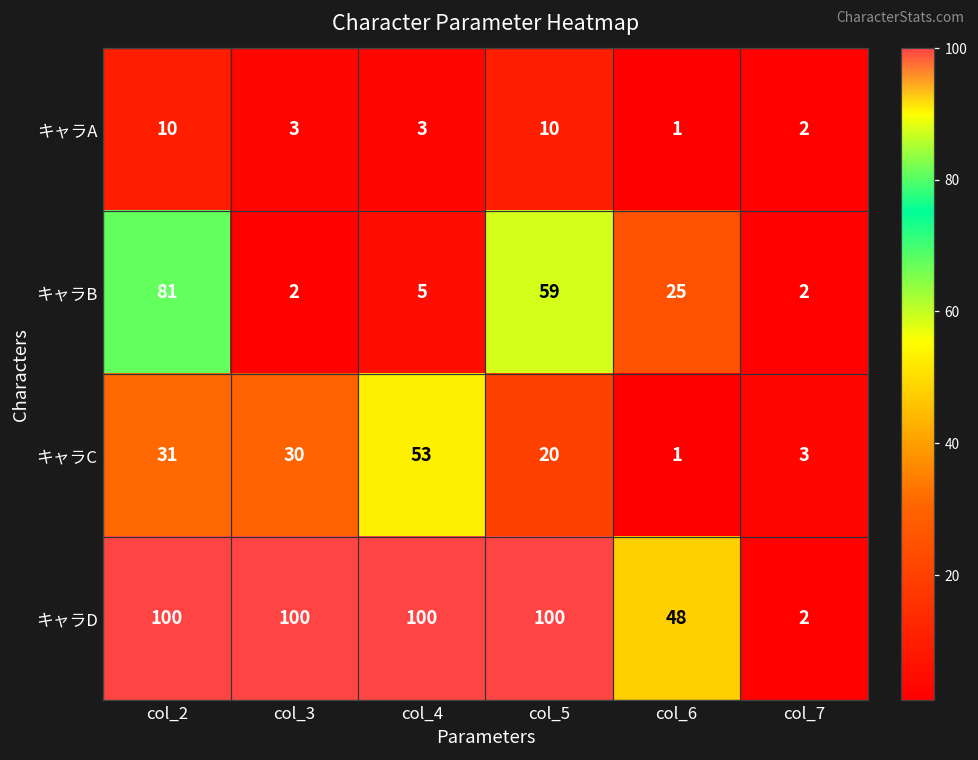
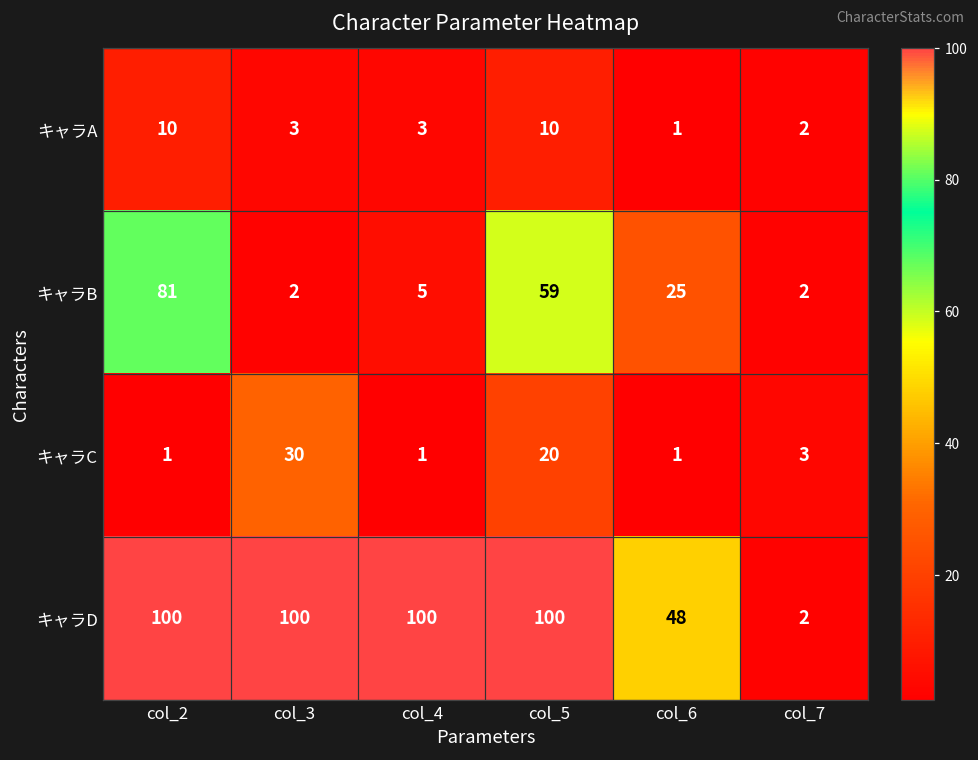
  {
    "キャラA": {
      "col_2": 10,
      "col_3": 3,
      "col_4": 3,
      "col_5": 10,
      "col_6": 1,
      "col_7": 2
    },
    "キャラB": {
      "col_2": 81,
      "col_3": 2,
      "col_4": 5,
      "col_5": 59,
      "col_6": 25,
      "col_7": 2
    },
    "キャラC": {
-     "col_2": 31,
+     "col_2": 1,
      "col_3": 30,
-     "col_4": 53,
+     "col_4": 1,
      "col_5": 20,
      "col_6": 1,
      "col_7": 3
    },
    "キャラD": {
      "col_2": 100,
      "col_3": 100,
      "col_4": 100,
      "col_5": 100,
      "col_6": 48,
      "col_7": 2
    }
  }
